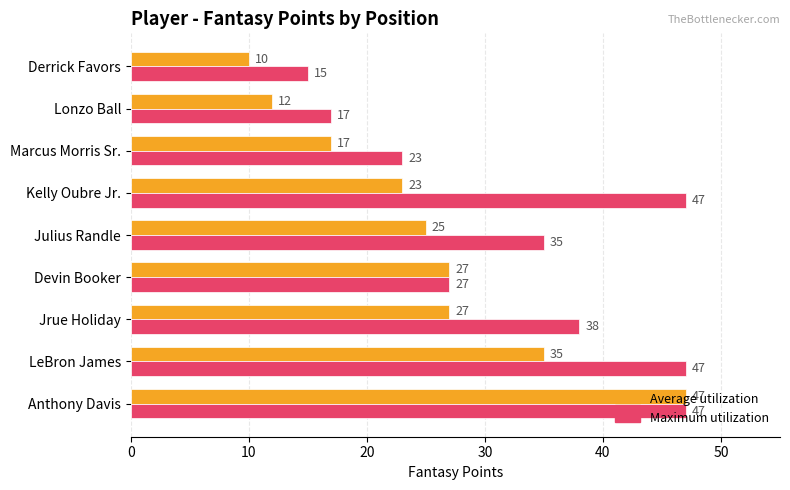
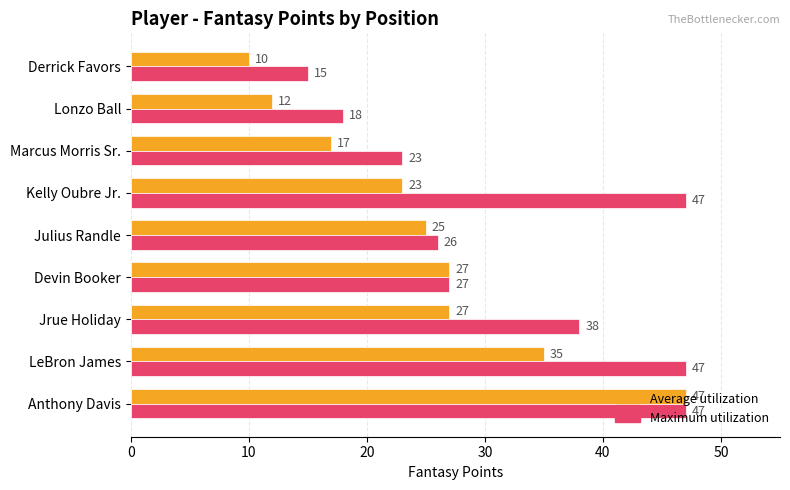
  {
    "Average utilization": {
      "Derrick Favors": 10,
      "Lonzo Ball": 12,
      "Marcus Morris Sr.": 17,
      "Kelly Oubre Jr.": 23,
      "Julius Randle": 25,
      "Devin Booker": 27,
      "Jrue Holiday": 27,
      "LeBron James": 35,
      "Anthony Davis": 47
    },
    "Maximum utilization": {
      "Derrick Favors": 15,
-     "Lonzo Ball": 17,
+     "Lonzo Ball": 18,
      "Marcus Morris Sr.": 23,
      "Kelly Oubre Jr.": 47,
-     "Julius Randle": 35,
+     "Julius Randle": 26,
      "Devin Booker": 27,
      "Jrue Holiday": 38,
      "LeBron James": 47,
      "Anthony Davis": 47
    }
  }
